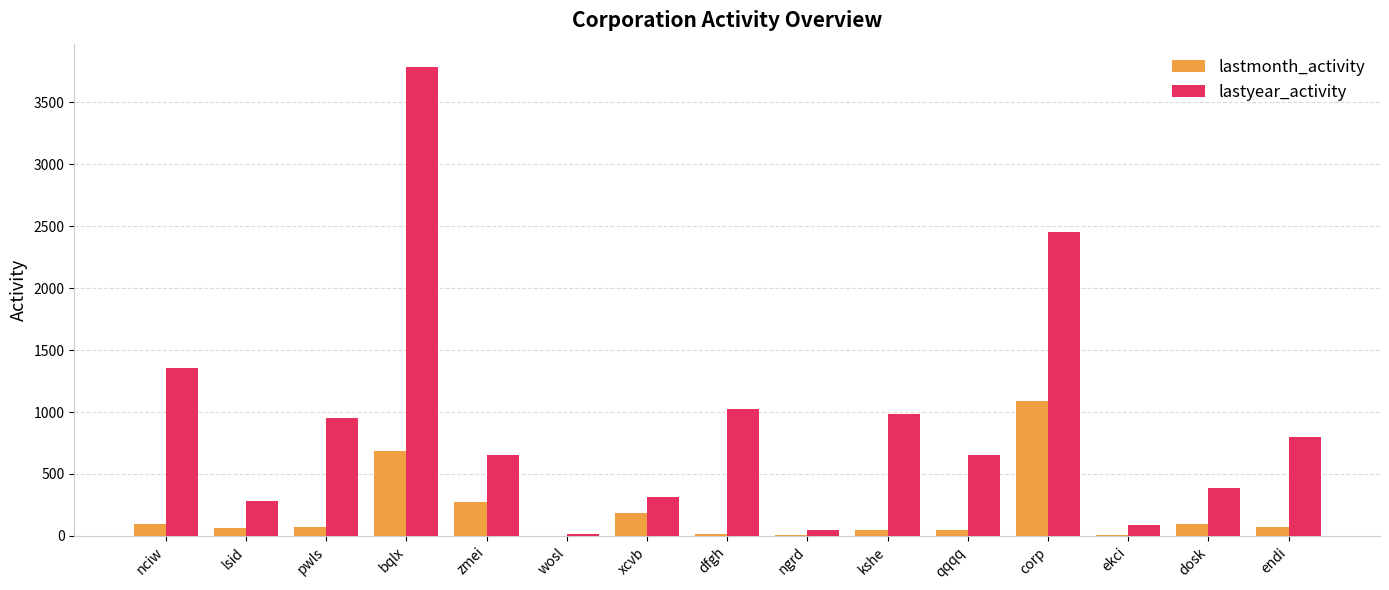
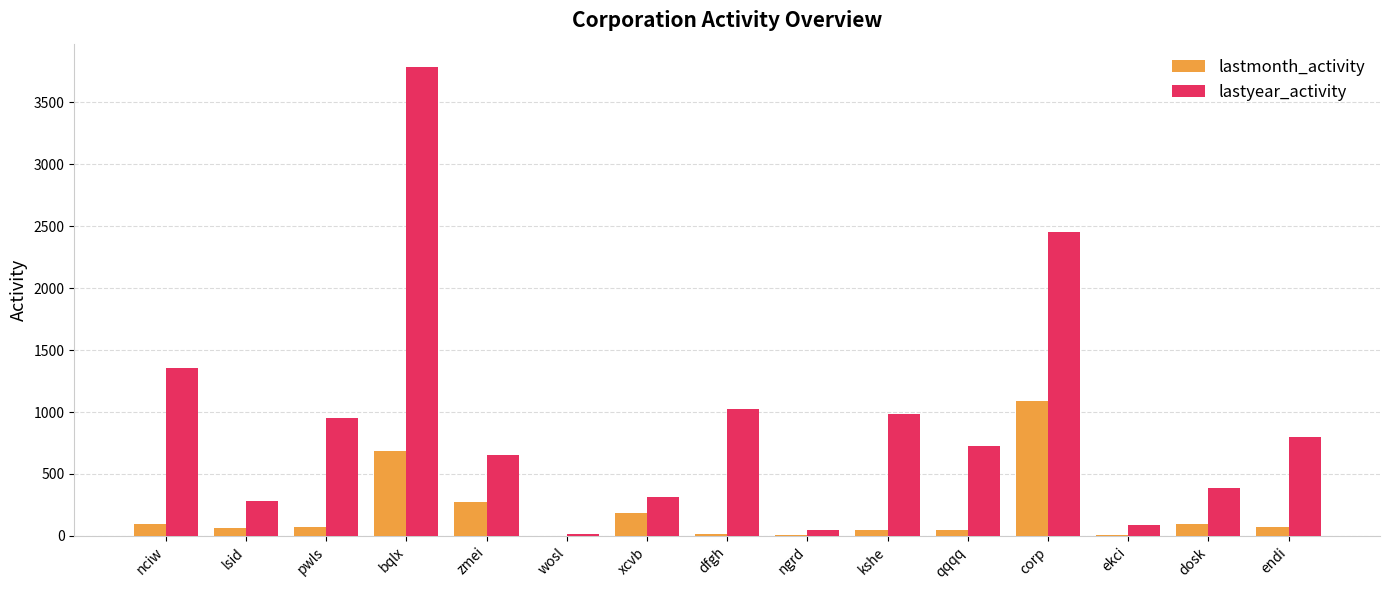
  {
    "lastmonth_activity": {
      "nciw": 100,
      "lsid": 70,
      "pwls": 70,
      "bqlx": 690,
      "zmei": 280,
      "wosl": 0,
      "xcvb": 190,
      "kshe": 50,
      "qqqq": 50,
      "corp": 1090,
      "dosk": 100,
      "endi": 80
    },
    "lastyear_activity": {
      "nciw": 1360,
      "lsid": 280,
      "pwls": 950,
      "bqlx": 3780,
      "zmei": 660,
      "xcvb": 310,
      "dfgh": 1030,
      "ngrd": 50,
      "kshe": 990,
-     "qqqq": 650,
+     "qqqq": 720,
      "corp": 2450,
      "ekci": 90,
      "dosk": 390,
      "endi": 800
    }
  }
